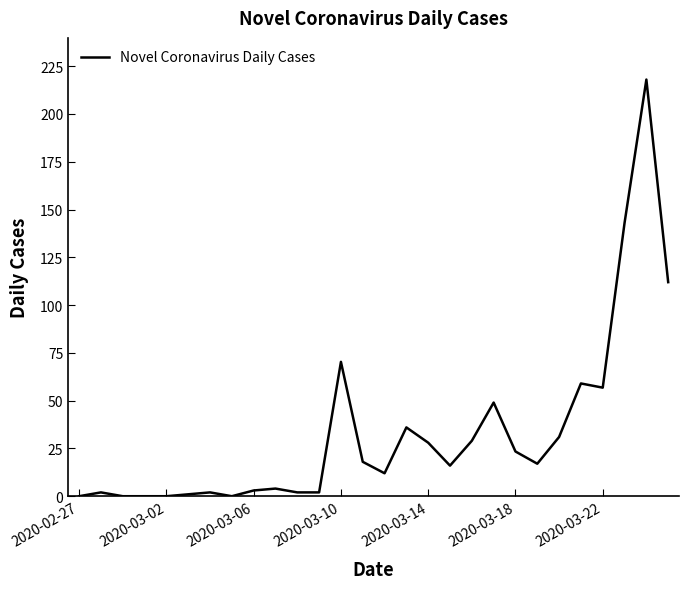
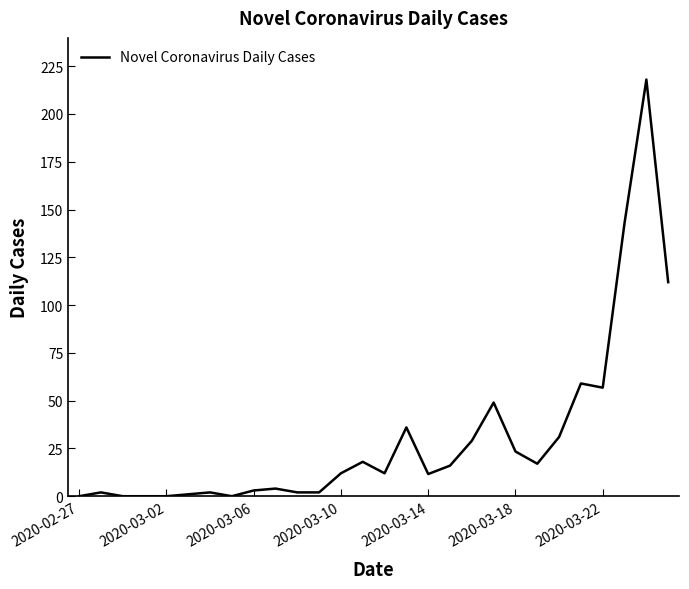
  {
    "2020-02-27": 0,
    "2020-03-02": 0,
    "2020-03-06": 3,
-   "2020-03-10": 70,
-   "2020-03-14": 28,
+   "2020-03-10": 12,
+   "2020-03-14": 12,
    "2020-03-18": 23,
    "2020-03-22": 57
  }
